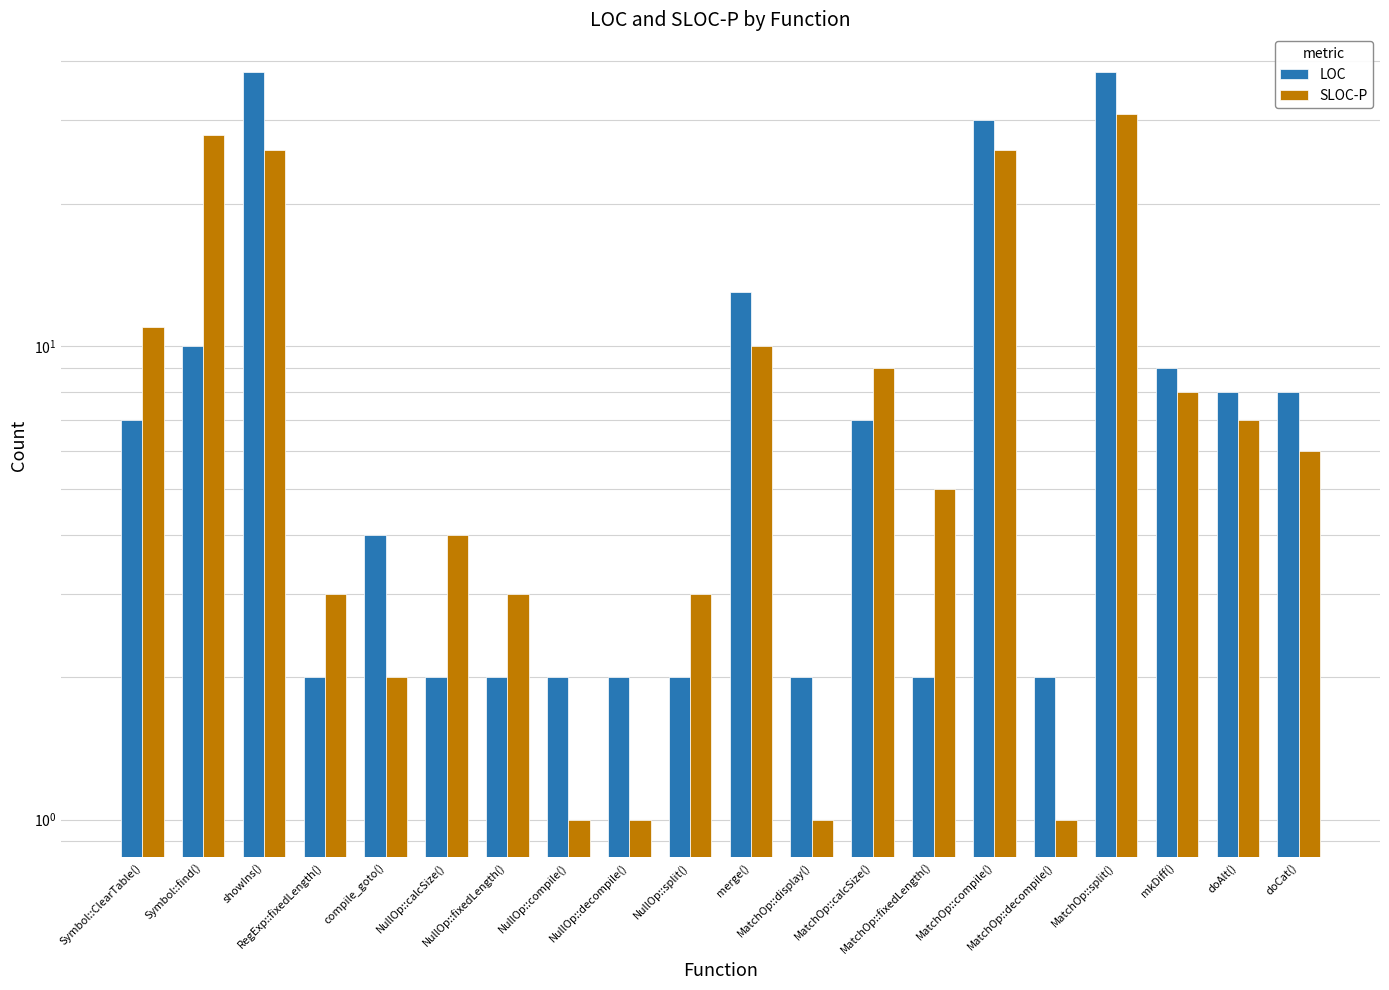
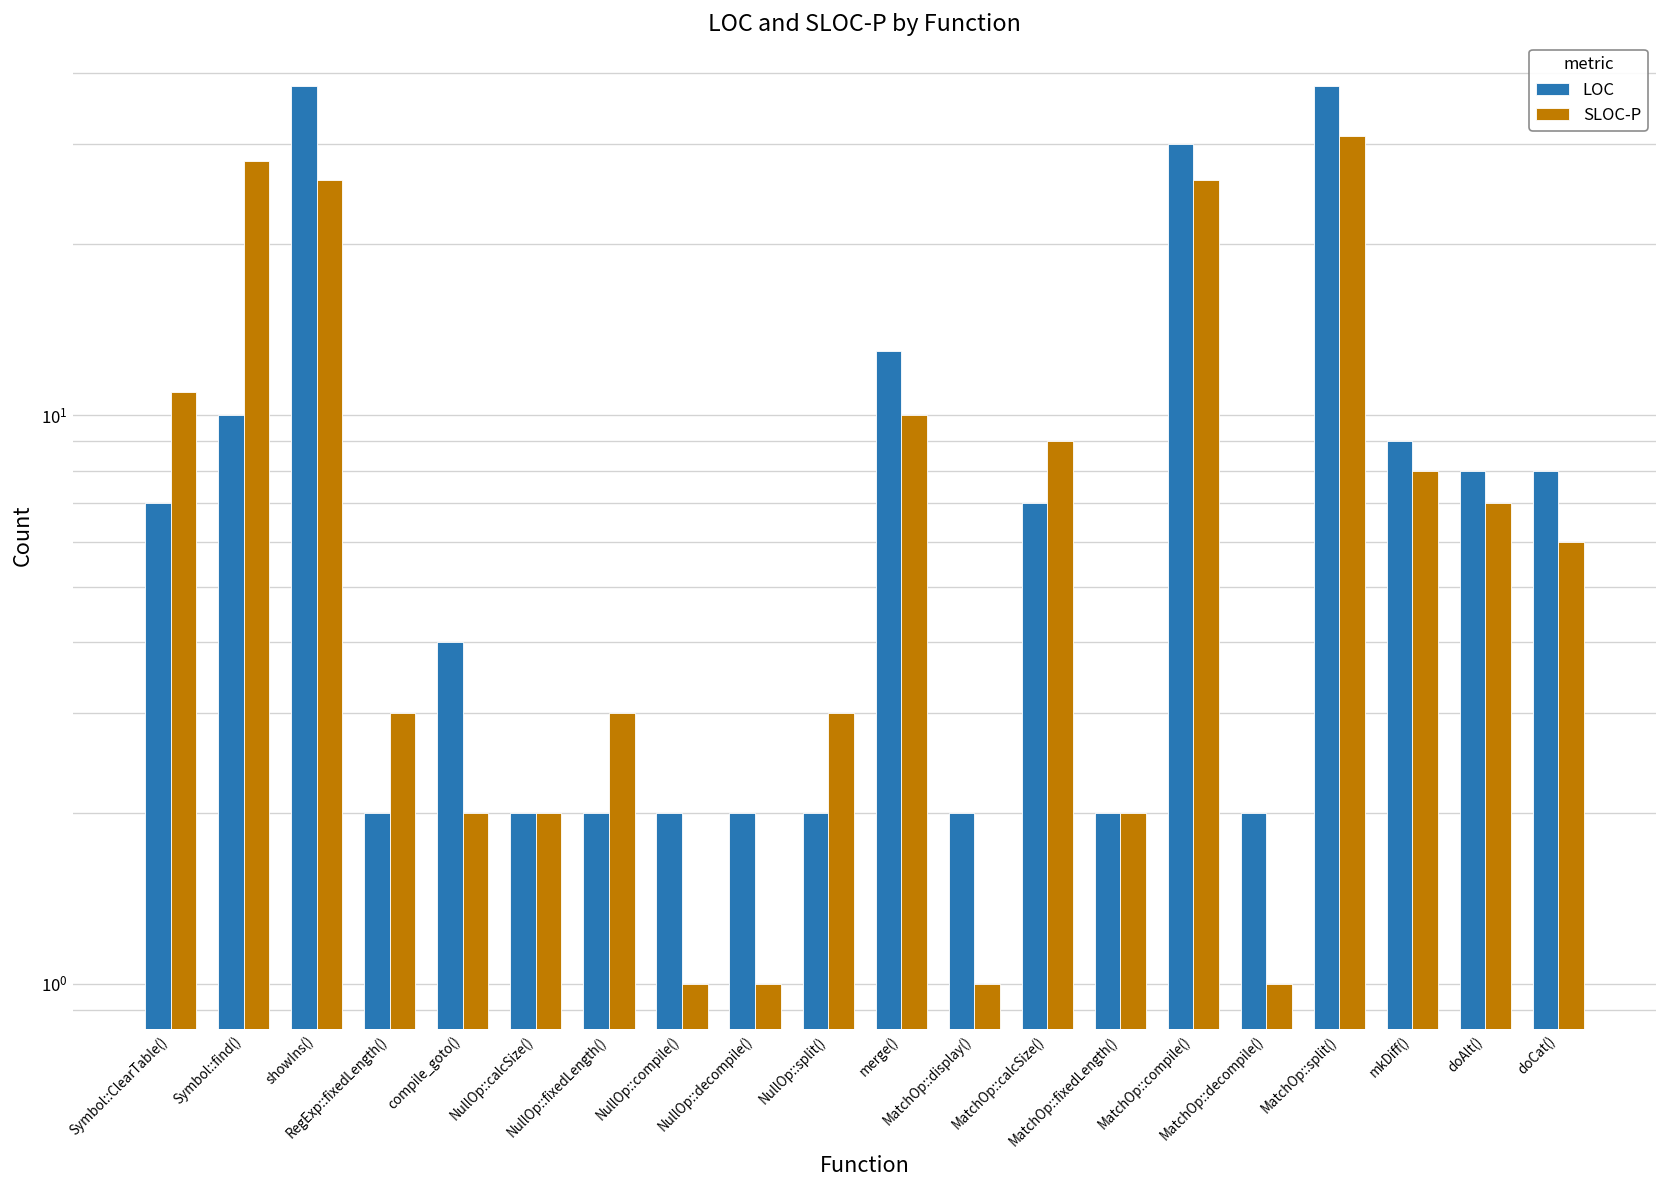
  {
    "LOC": {
      "Symbol::ClearTable()": 7,
      "Symbol::find()": 10,
      "showIns()": 38,
      "RegExp::fixedLength()": 2,
      "compile_goto()": 4,
      "NullOp::calcSize()": 2,
      "NullOp::fixedLength()": 2,
      "NullOp::compile()": 2,
      "NullOp::decompile()": 2,
      "NullOp::split()": 2,
      "merge()": 13,
      "MatchOp::display()": 2,
      "MatchOp::calcSize()": 7,
      "MatchOp::fixedLength()": 2,
      "MatchOp::compile()": 30,
      "MatchOp::decompile()": 2,
      "MatchOp::split()": 38,
      "mkDiff()": 9,
      "doAlt()": 8,
      "doCat()": 8
    },
    "SLOC-P": {
      "Symbol::ClearTable()": 11,
      "Symbol::find()": 28,
      "showIns()": 26,
      "RegExp::fixedLength()": 3,
      "compile_goto()": 2,
-     "NullOp::calcSize()": 4,
+     "NullOp::calcSize()": 2,
      "NullOp::fixedLength()": 3,
      "NullOp::compile()": 1,
      "NullOp::decompile()": 1,
      "NullOp::split()": 3,
      "merge()": 10,
      "MatchOp::display()": 1,
      "MatchOp::calcSize()": 9,
-     "MatchOp::fixedLength()": 5,
+     "MatchOp::fixedLength()": 2,
      "MatchOp::compile()": 26,
      "MatchOp::decompile()": 1,
      "MatchOp::split()": 31,
      "mkDiff()": 8,
      "doAlt()": 7,
      "doCat()": 6
    }
  }
